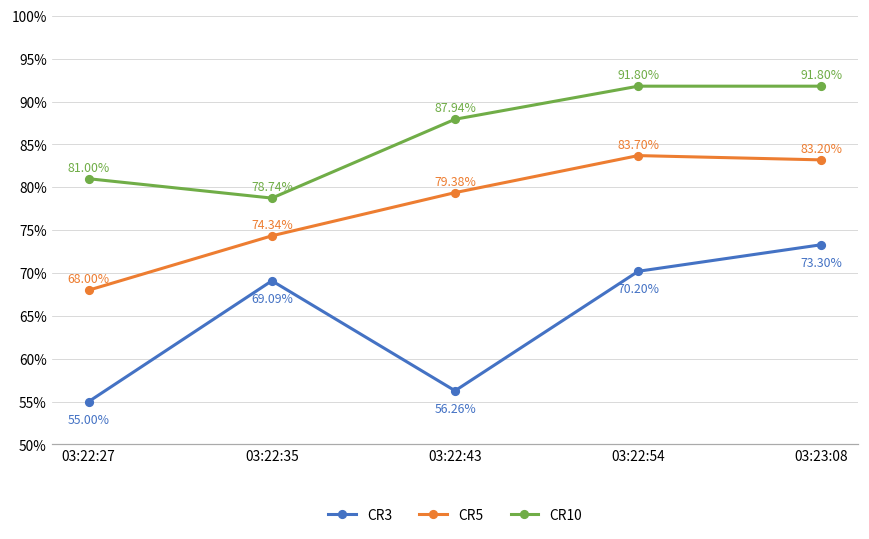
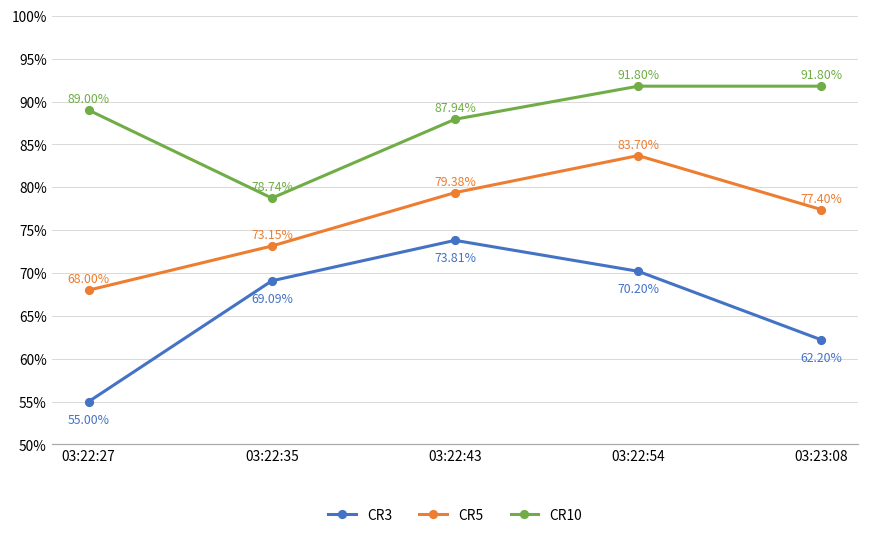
  {
    "CR3": {
      "03:22:27": "55.00%",
      "03:22:35": "69.09%",
-     "03:22:43": "56.26%",
+     "03:22:43": "73.81%",
      "03:22:54": "70.20%",
-     "03:23:08": "73.30%"
+     "03:23:08": "62.20%"
    },
    "CR5": {
      "03:22:27": "68.00%",
-     "03:22:35": "74.34%",
+     "03:22:35": "73.15%",
      "03:22:43": "79.38%",
      "03:22:54": "83.70%",
-     "03:23:08": "83.20%"
+     "03:23:08": "77.40%"
    },
    "CR10": {
-     "03:22:27": "81.00%",
+     "03:22:27": "89.00%",
      "03:22:35": "78.74%",
      "03:22:43": "87.94%",
      "03:22:54": "91.80%",
      "03:23:08": "91.80%"
    }
  }
